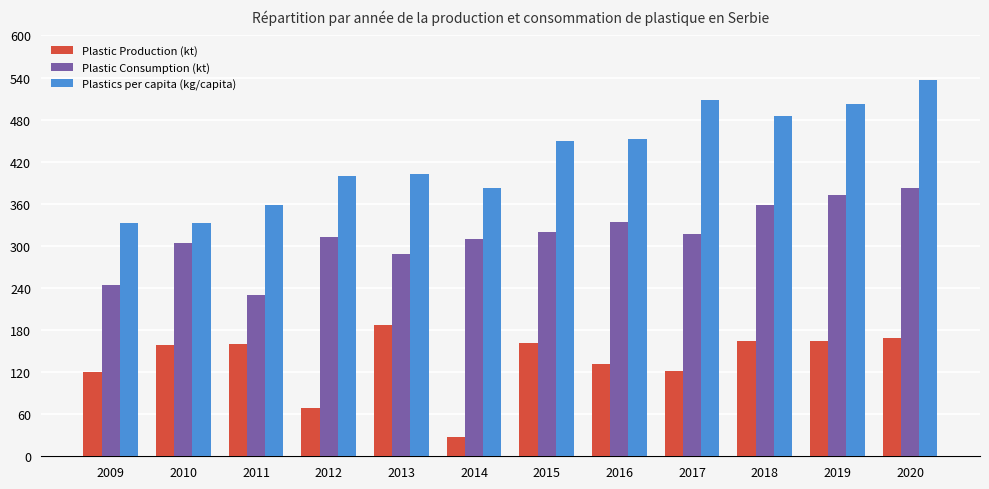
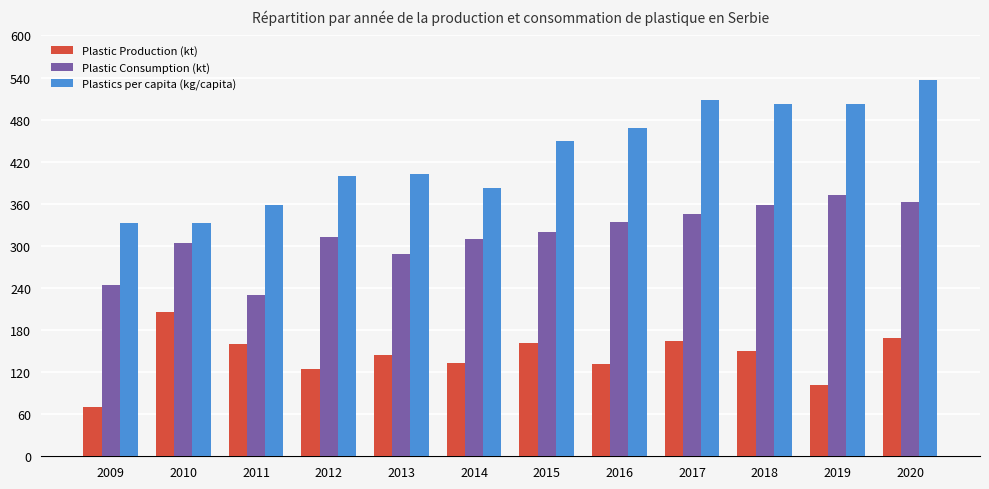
  {
    "Plastic Production (kt)": {
-     "2009": 120,
-     "2010": 160,
+     "2009": 70,
+     "2010": 210,
      "2011": 160,
-     "2012": 70,
-     "2013": 190,
-     "2014": 30,
+     "2012": 120,
+     "2013": 140,
+     "2014": 130,
      "2015": 160,
      "2016": 130,
-     "2017": 120,
-     "2018": 160,
-     "2019": 170,
+     "2017": 160,
+     "2018": 150,
+     "2019": 100,
      "2020": 170
    },
    "Plastic Consumption (kt)": {
      "2009": 240,
      "2010": 300,
      "2011": 230,
      "2012": 310,
      "2013": 290,
      "2014": 310,
      "2015": 320,
      "2016": 330,
-     "2017": 320,
+     "2017": 350,
      "2018": 360,
      "2019": 370,
-     "2020": 380
+     "2020": 360
    },
    "Plastics per capita (kg/capita)": {
      "2009": 330,
      "2010": 330,
      "2011": 360,
      "2012": 400,
      "2013": 400,
      "2014": 380,
      "2015": 450,
-     "2016": 450,
+     "2016": 470,
      "2017": 510,
-     "2018": 490,
+     "2018": 500,
      "2019": 500,
      "2020": 540
    }
  }
